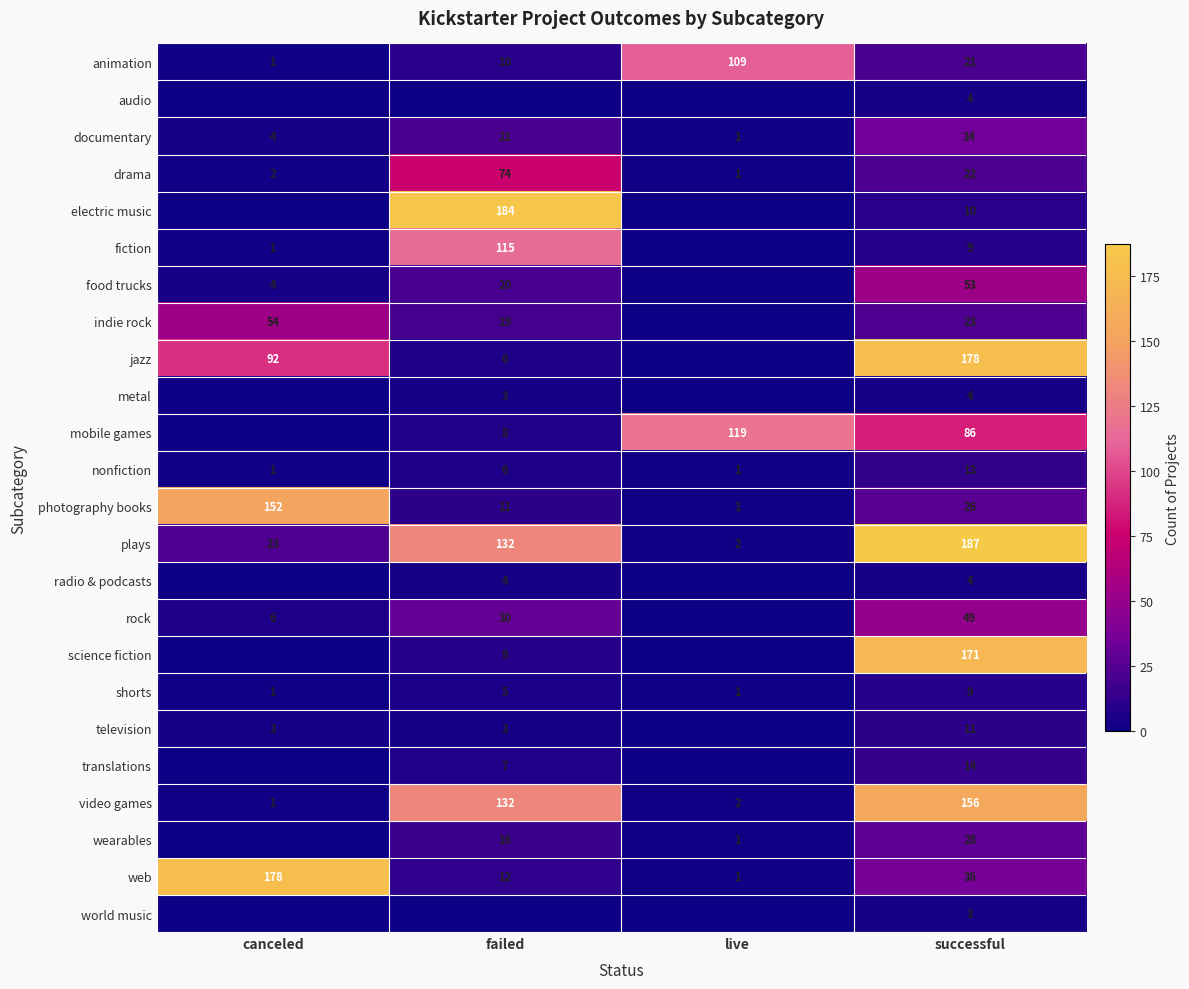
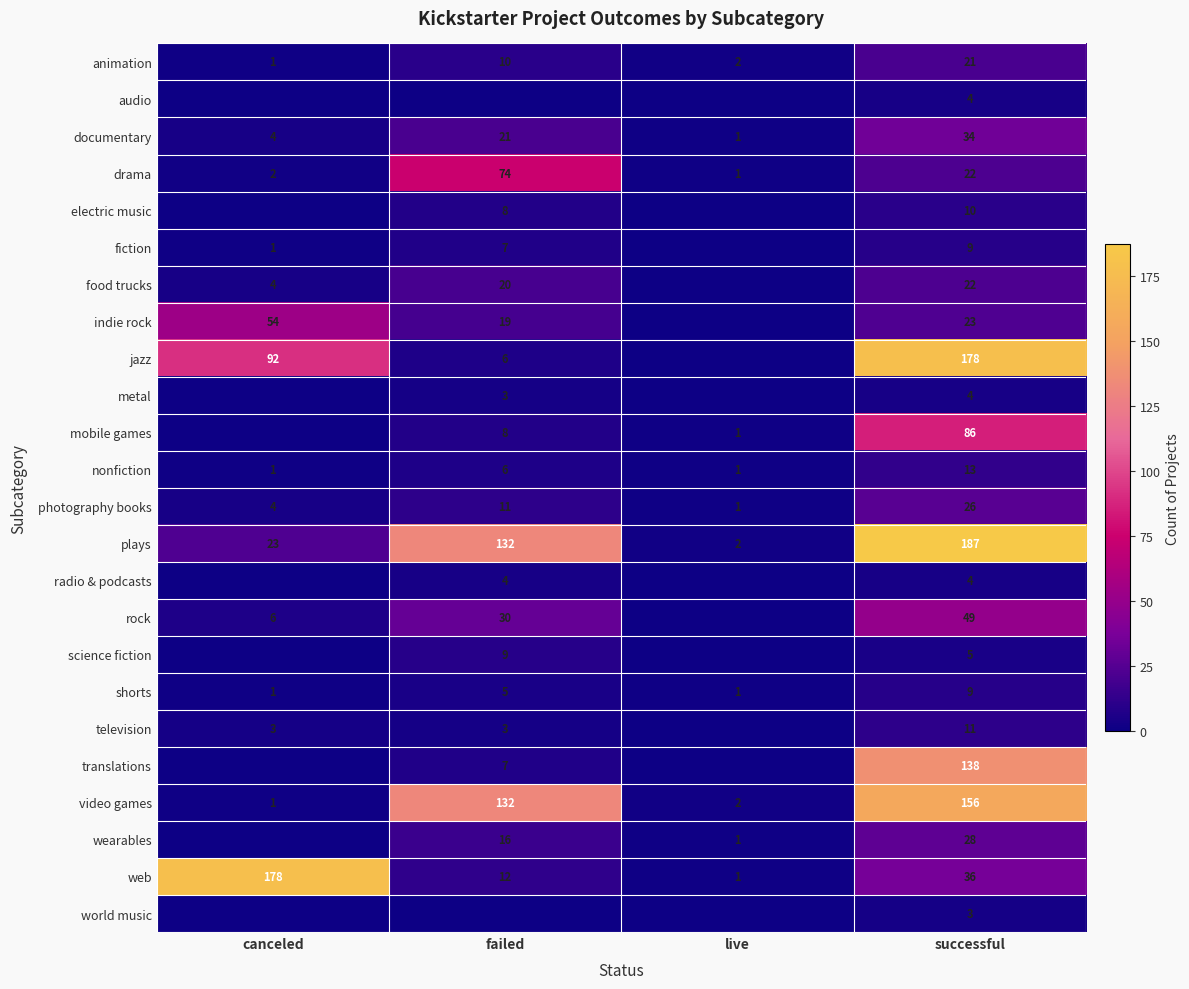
  {
    "animation": {
      "canceled": 1,
      "failed": 10,
-     "live": 109,
+     "live": 2,
      "successful": 21
    },
    "audio": {
      "successful": 4
    },
    "documentary": {
      "canceled": 4,
      "failed": 21,
      "live": 1,
      "successful": 34
    },
    "drama": {
      "canceled": 2,
      "failed": 74,
      "live": 1,
      "successful": 22
    },
    "electric music": {
-     "failed": 184,
+     "failed": 8,
      "successful": 10
    },
    "fiction": {
      "canceled": 1,
-     "failed": 115,
+     "failed": 7,
      "successful": 9
    },
    "food trucks": {
      "canceled": 4,
      "failed": 20,
-     "successful": 53
+     "successful": 22
    },
    "indie rock": {
      "canceled": 54,
      "failed": 19,
      "successful": 23
    },
    "jazz": {
      "canceled": 92,
      "failed": 6,
      "successful": 178
    },
    "metal": {
      "failed": 3,
      "successful": 4
    },
    "mobile games": {
      "failed": 8,
-     "live": 119,
+     "live": 1,
      "successful": 86
    },
    "nonfiction": {
      "canceled": 1,
      "failed": 6,
      "live": 1,
      "successful": 13
    },
    "photography books": {
-     "canceled": 152,
+     "canceled": 4,
      "failed": 11,
      "live": 1,
      "successful": 26
    },
    "plays": {
      "canceled": 23,
      "failed": 132,
      "live": 2,
      "successful": 187
    },
    "radio & podcasts": {
      "failed": 4,
      "successful": 4
    },
    "rock": {
      "canceled": 6,
      "failed": 30,
      "successful": 49
    },
    "science fiction": {
      "failed": 9,
-     "successful": 171
+     "successful": 5
    },
    "shorts": {
      "canceled": 1,
      "failed": 5,
      "live": 1,
      "successful": 9
    },
    "television": {
      "canceled": 3,
      "failed": 3,
      "successful": 11
    },
    "translations": {
      "failed": 7,
-     "successful": 14
+     "successful": 138
    },
    "video games": {
      "canceled": 1,
      "failed": 132,
      "live": 2,
      "successful": 156
    },
    "wearables": {
      "failed": 16,
      "live": 1,
      "successful": 28
    },
    "web": {
      "canceled": 178,
      "failed": 12,
      "live": 1,
      "successful": 36
    },
    "world music": {
      "successful": 3
    }
  }
